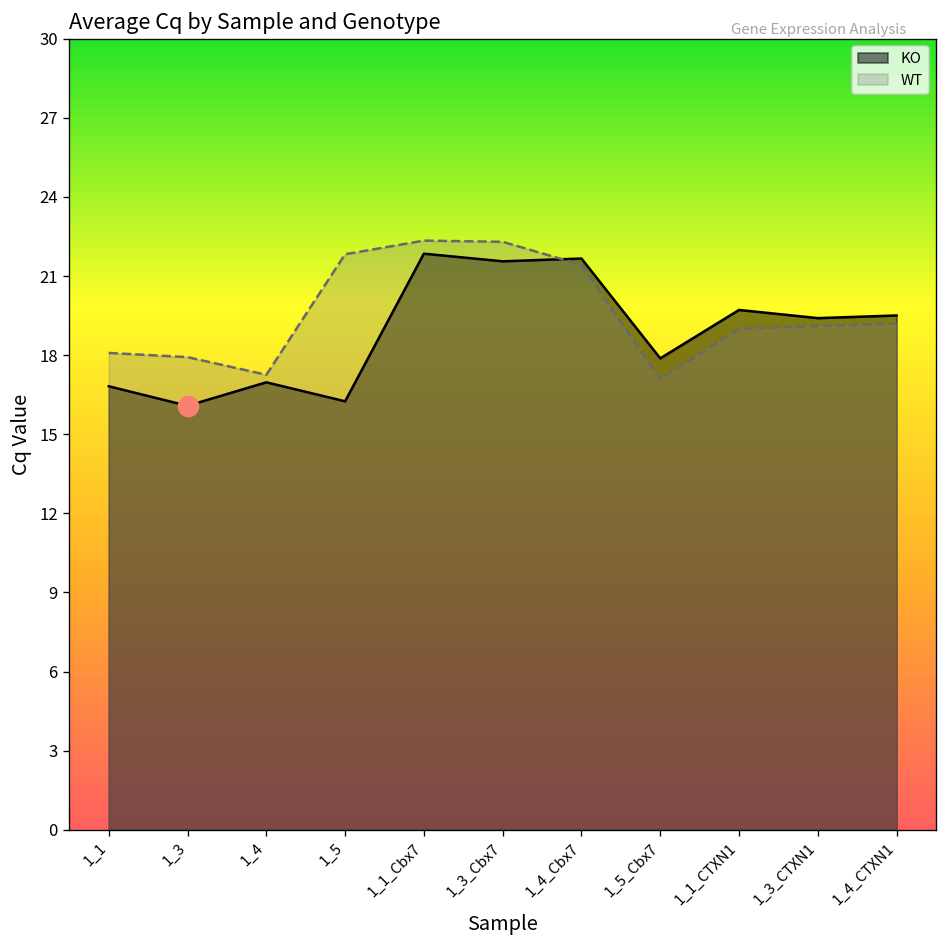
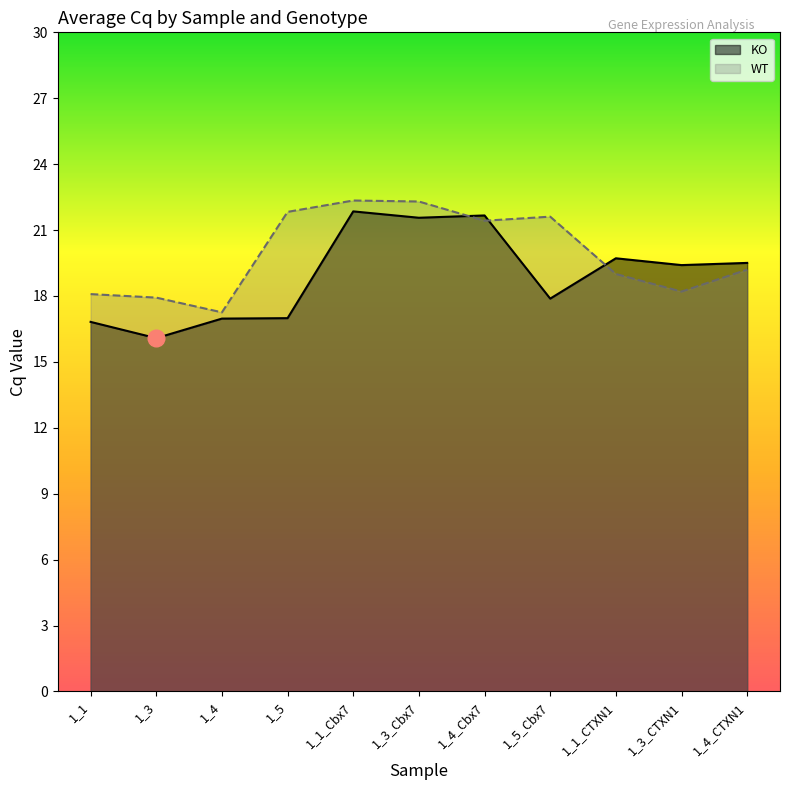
  {
    "KO": {
      "1_1": 16.8,
      "1_4": 17.0,
-     "1_5": 16.3,
+     "1_5": 17.0,
      "1_1_Cbx7": 21.9,
      "1_3_Cbx7": 21.6,
      "1_4_Cbx7": 21.7,
      "1_5_Cbx7": 17.9,
      "1_1_CTXN1": 19.7,
      "1_3_CTXN1": 19.4,
      "1_4_CTXN1": 19.5
    },
    "WT": {
      "1_1": 18.1,
      "1_3": 17.9,
      "1_4": 17.3,
      "1_5": 21.8,
      "1_1_Cbx7": 22.3,
      "1_3_Cbx7": 22.3,
      "1_4_Cbx7": 21.4,
-     "1_5_Cbx7": 17.1,
+     "1_5_Cbx7": 21.6,
      "1_1_CTXN1": 19.0,
-     "1_3_CTXN1": 19.1,
+     "1_3_CTXN1": 18.2,
      "1_4_CTXN1": 19.2
    }
  }
